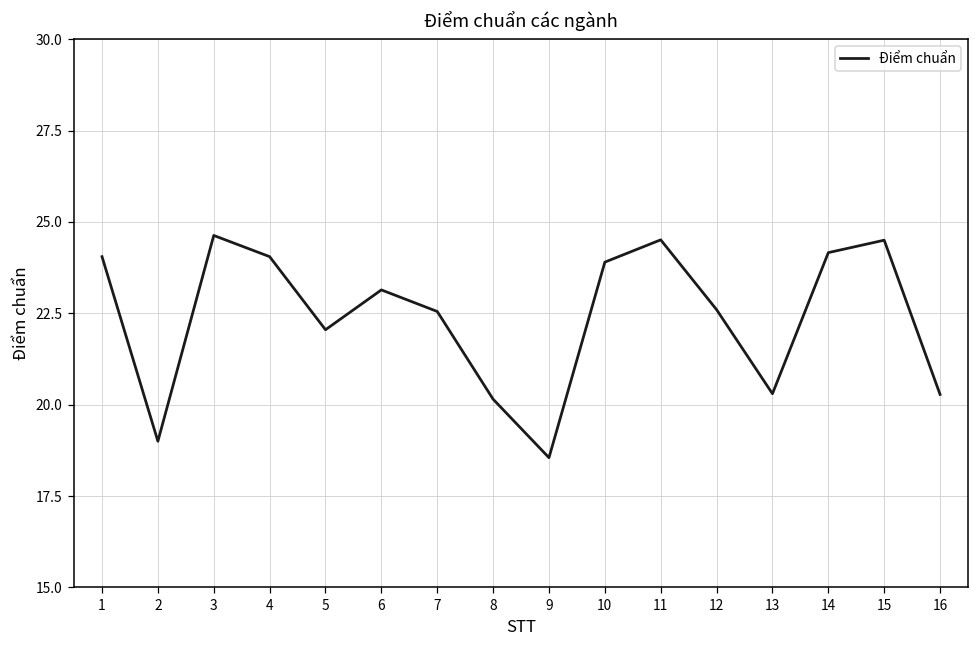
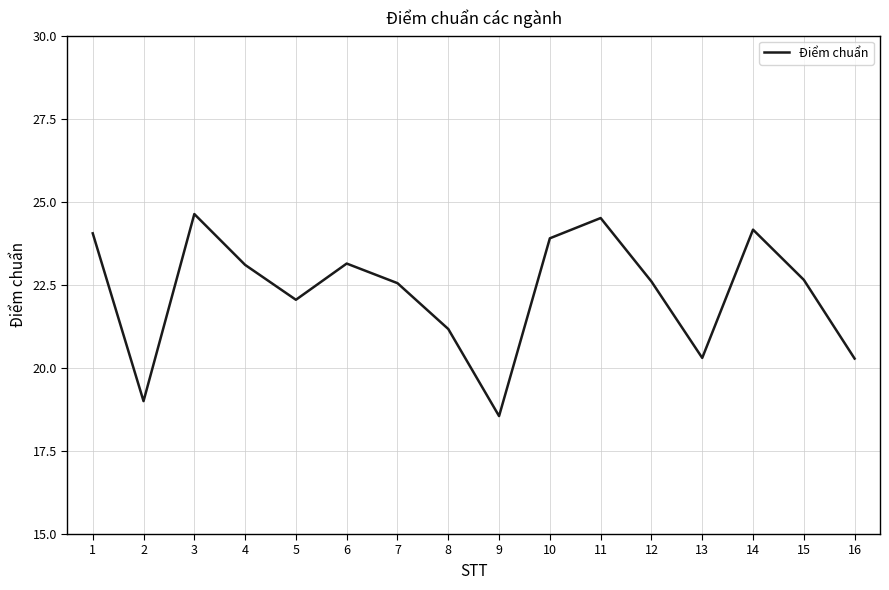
  {
    "1": 24.1,
    "2": 19.0,
    "3": 24.6,
-   "4": 24.1,
+   "4": 23.1,
    "5": 22.1,
    "6": 23.1,
    "7": 22.6,
-   "8": 20.2,
+   "8": 21.2,
    "9": 18.6,
    "10": 23.9,
    "11": 24.5,
    "12": 22.6,
    "13": 20.3,
    "14": 24.2,
-   "15": 24.5,
+   "15": 22.7,
    "16": 20.3
  }
